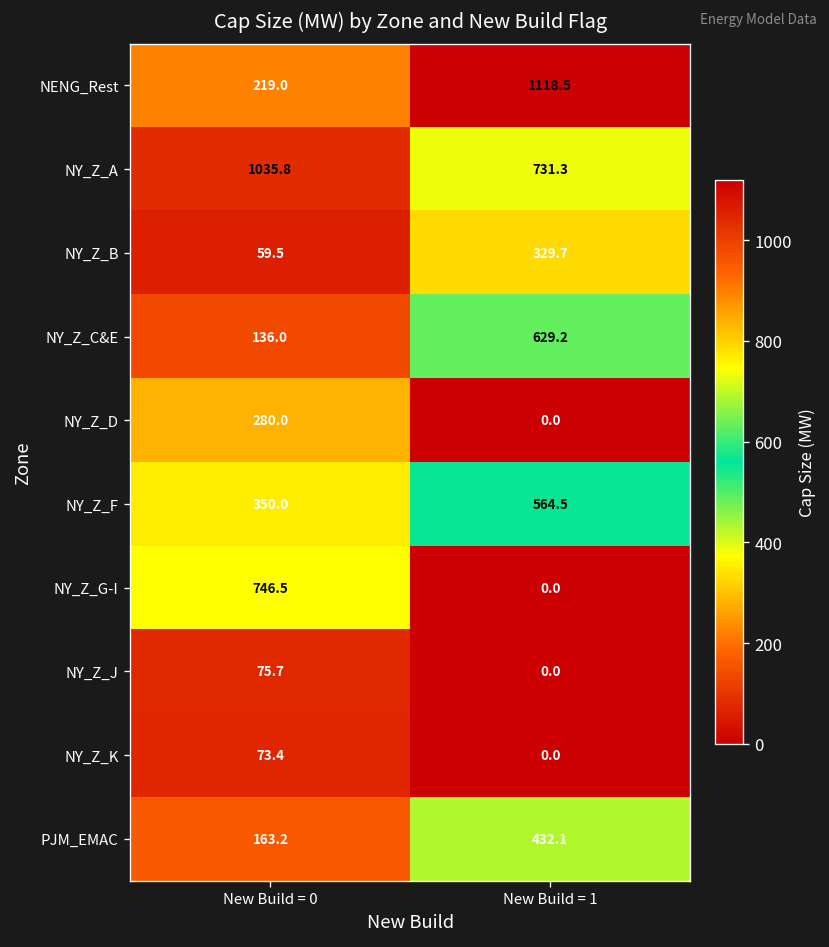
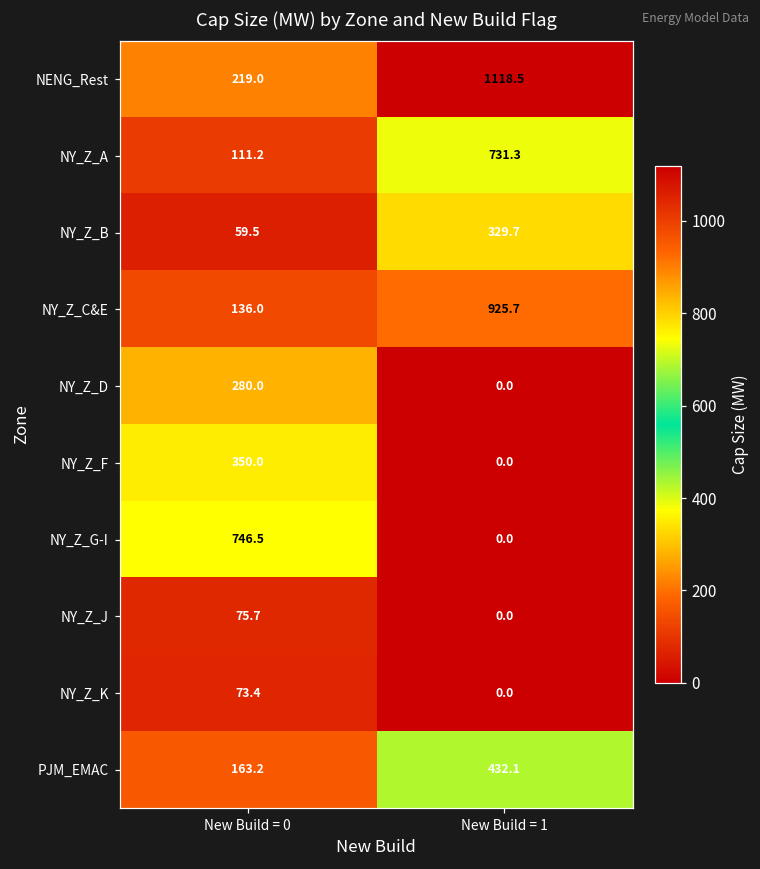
  {
    "NENG_Rest": {
      "New Build = 0": 219.0,
      "New Build = 1": 1118.5
    },
    "NY_Z_A": {
-     "New Build = 0": 1035.8,
+     "New Build = 0": 111.2,
      "New Build = 1": 731.3
    },
    "NY_Z_B": {
      "New Build = 0": 59.5,
      "New Build = 1": 329.7
    },
    "NY_Z_C&E": {
      "New Build = 0": 136.0,
-     "New Build = 1": 629.2
+     "New Build = 1": 925.7
    },
    "NY_Z_D": {
      "New Build = 0": 280.0,
      "New Build = 1": 0.0
    },
    "NY_Z_F": {
      "New Build = 0": 350.0,
-     "New Build = 1": 564.5
+     "New Build = 1": 0.0
    },
    "NY_Z_G-I": {
      "New Build = 0": 746.5,
      "New Build = 1": 0.0
    },
    "NY_Z_J": {
      "New Build = 0": 75.7,
      "New Build = 1": 0.0
    },
    "NY_Z_K": {
      "New Build = 0": 73.4,
      "New Build = 1": 0.0
    },
    "PJM_EMAC": {
      "New Build = 0": 163.2,
      "New Build = 1": 432.1
    }
  }
